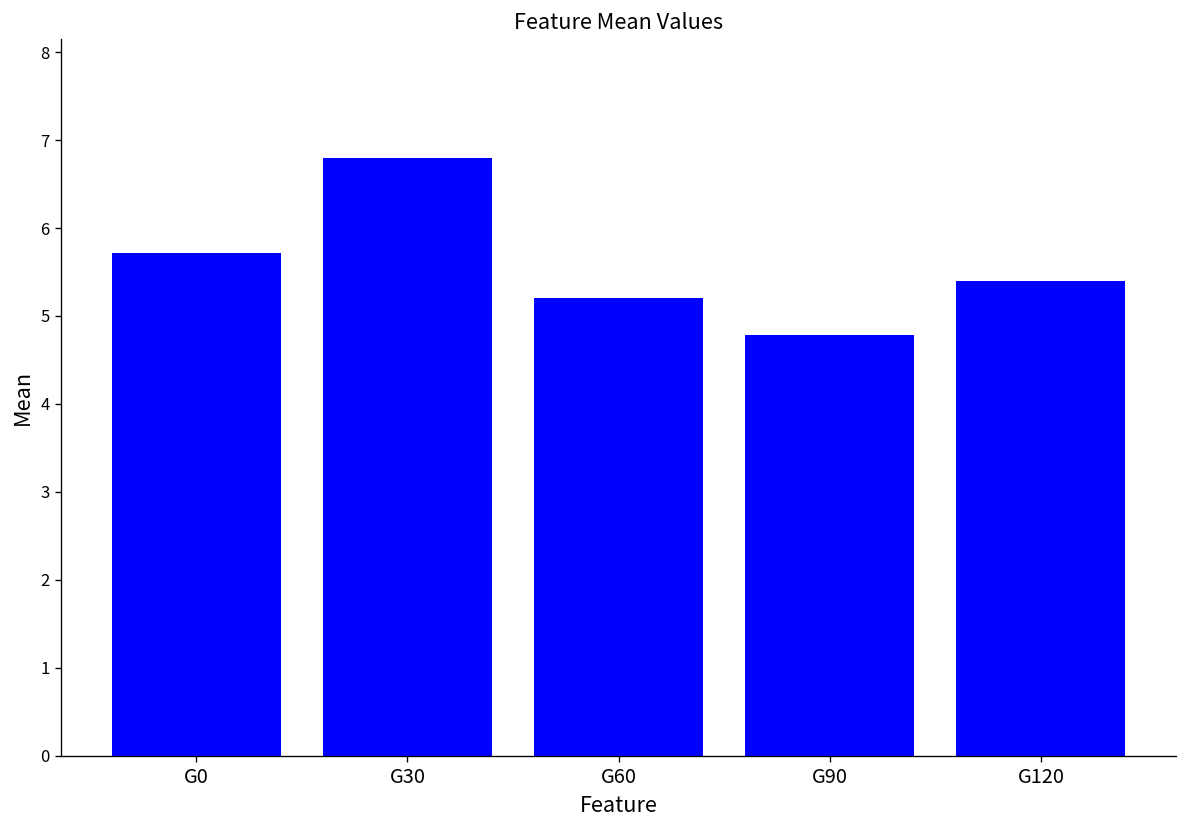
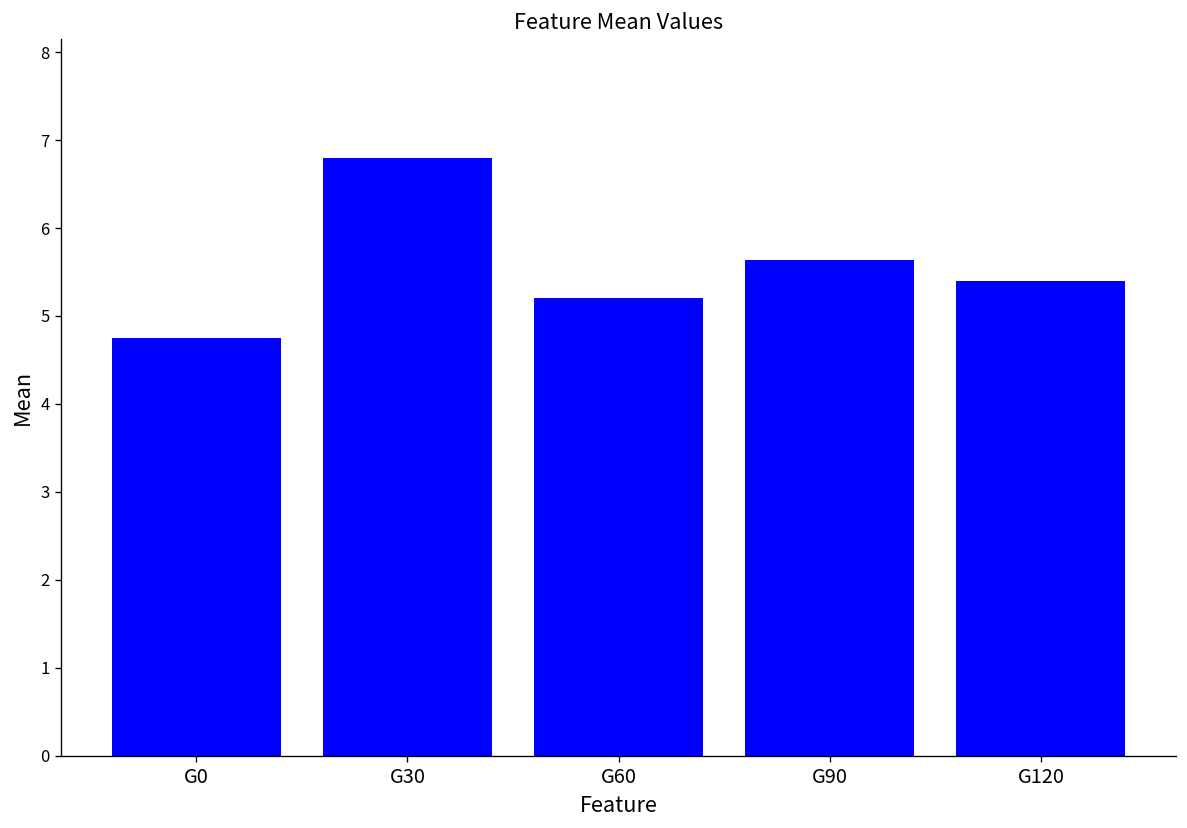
  {
-   "G0": 5.7,
+   "G0": 4.8,
    "G30": 6.8,
    "G60": 5.2,
-   "G90": 4.8,
+   "G90": 5.6,
    "G120": 5.4
  }
